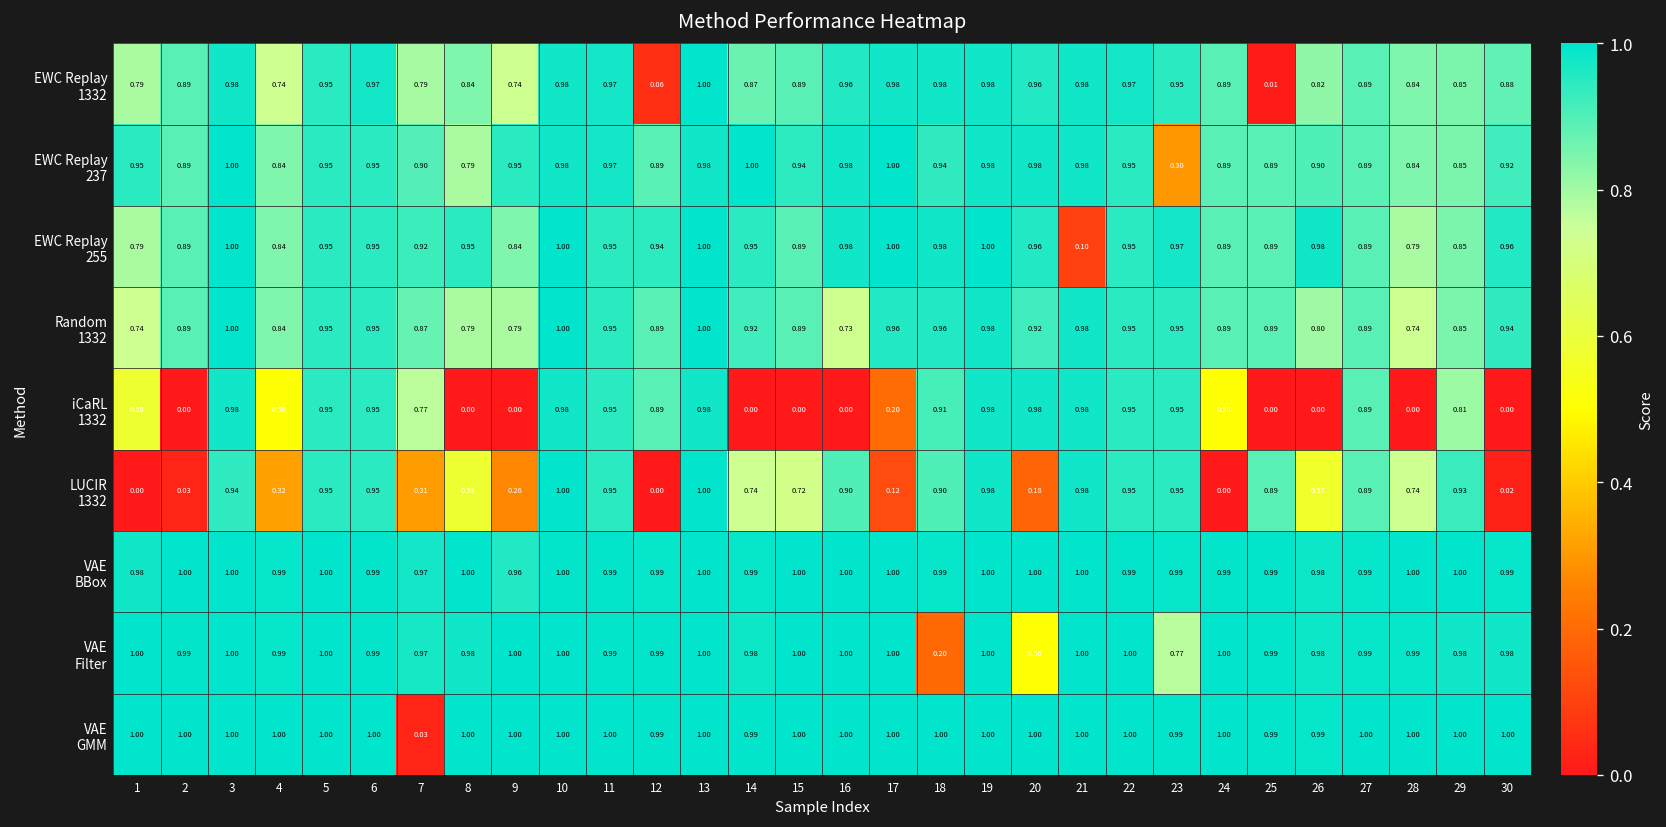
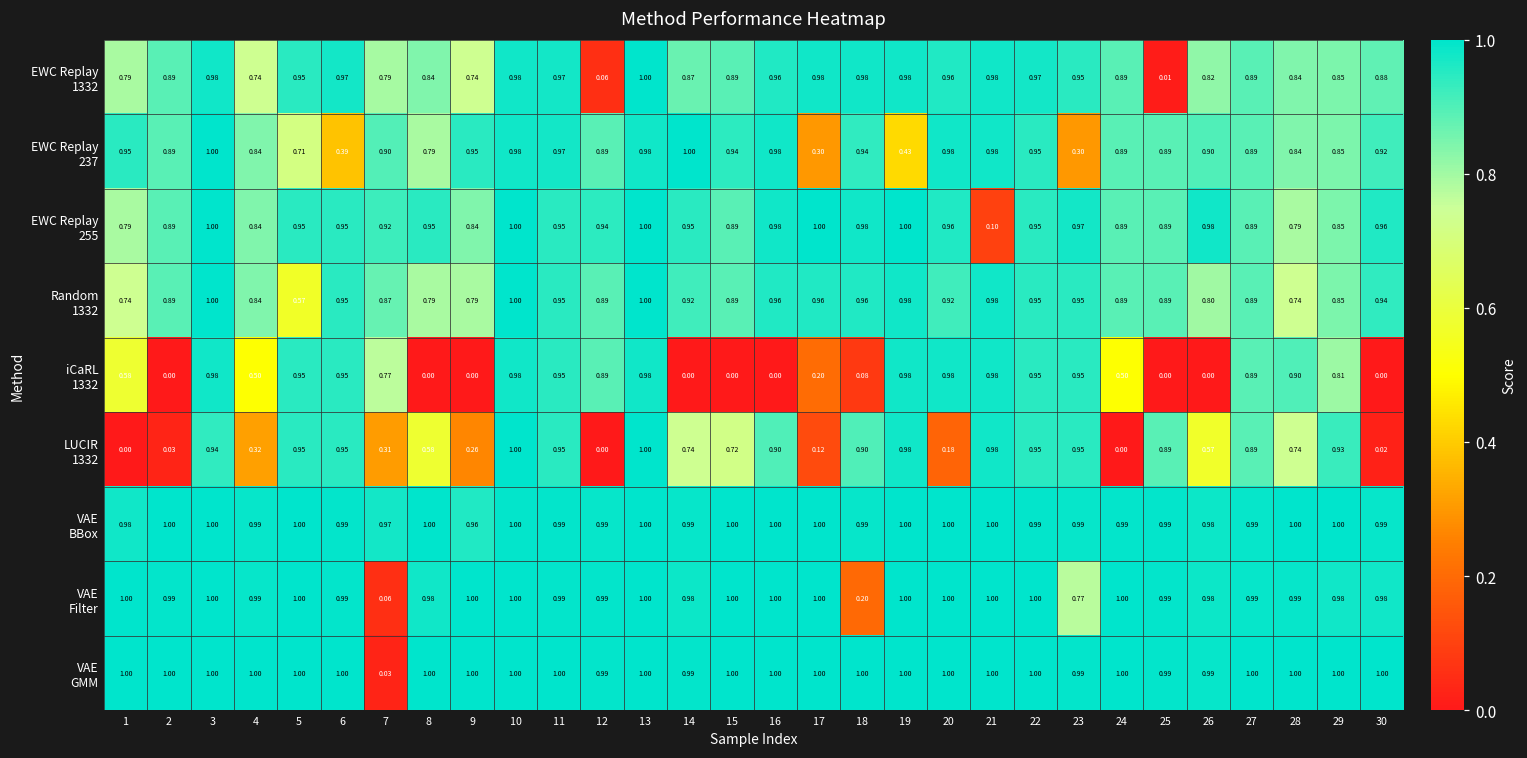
  {
    "EWC Replay 237": {
      "1": 0.95,
      "2": 0.89,
      "3": 1.00,
      "4": 0.84,
-     "5": 0.95,
-     "6": 0.95,
+     "5": 0.71,
+     "6": 0.39,
      "7": 0.90,
      "8": 0.79,
      "9": 0.95,
      "10": 0.98,
      "11": 0.97,
      "12": 0.89,
      "13": 0.98,
      "14": 1.00,
      "15": 0.94,
      "16": 0.98,
-     "17": 1.00,
+     "17": 0.30,
      "18": 0.94,
-     "19": 0.98,
+     "19": 0.43,
      "20": 0.98,
      "21": 0.98,
      "22": 0.95,
      "23": 0.30,
      "24": 0.89,
      "25": 0.89,
      "26": 0.90,
      "27": 0.89,
      "28": 0.84,
      "29": 0.85,
      "30": 0.92
    },
    "Random 1332": {
      "1": 0.74,
      "2": 0.89,
      "3": 1.00,
      "4": 0.84,
-     "5": 0.95,
+     "5": 0.57,
      "6": 0.95,
      "7": 0.87,
      "8": 0.79,
      "9": 0.79,
      "10": 1.00,
      "11": 0.95,
      "12": 0.89,
      "13": 1.00,
      "14": 0.92,
      "15": 0.89,
-     "16": 0.73,
+     "16": 0.96,
      "17": 0.96,
      "18": 0.96,
      "19": 0.98,
      "20": 0.92,
      "21": 0.98,
      "22": 0.95,
      "23": 0.95,
      "24": 0.89,
      "25": 0.89,
      "26": 0.80,
      "27": 0.89,
      "28": 0.74,
      "29": 0.85,
      "30": 0.94
    },
    "iCaRL 1332": {
      "1": 0.58,
      "2": 0.00,
      "3": 0.98,
      "4": 0.50,
      "5": 0.95,
      "6": 0.95,
      "7": 0.77,
      "8": 0.00,
      "9": 0.00,
      "10": 0.98,
      "11": 0.95,
      "12": 0.89,
      "13": 0.98,
      "14": 0.00,
      "15": 0.00,
      "16": 0.00,
      "17": 0.20,
-     "18": 0.91,
+     "18": 0.08,
      "19": 0.98,
      "20": 0.98,
      "21": 0.98,
      "22": 0.95,
      "23": 0.95,
      "24": 0.50,
      "25": 0.00,
      "26": 0.00,
      "27": 0.89,
-     "28": 0.00,
+     "28": 0.90,
      "29": 0.81,
      "30": 0.00
    },
    "VAE Filter": {
      "1": 1.00,
      "2": 0.99,
      "3": 1.00,
      "4": 0.99,
      "5": 1.00,
      "6": 0.99,
-     "7": 0.97,
+     "7": 0.06,
      "8": 0.98,
      "9": 1.00,
      "10": 1.00,
      "11": 0.99,
      "12": 0.99,
      "13": 1.00,
      "14": 0.98,
      "15": 1.00,
      "16": 1.00,
      "17": 1.00,
      "18": 0.20,
      "19": 1.00,
-     "20": 0.50,
+     "20": 1.00,
      "21": 1.00,
      "22": 1.00,
      "23": 0.77,
      "24": 1.00,
      "25": 0.99,
      "26": 0.98,
      "27": 0.99,
      "28": 0.99,
      "29": 0.98,
      "30": 0.98
    }
  }
